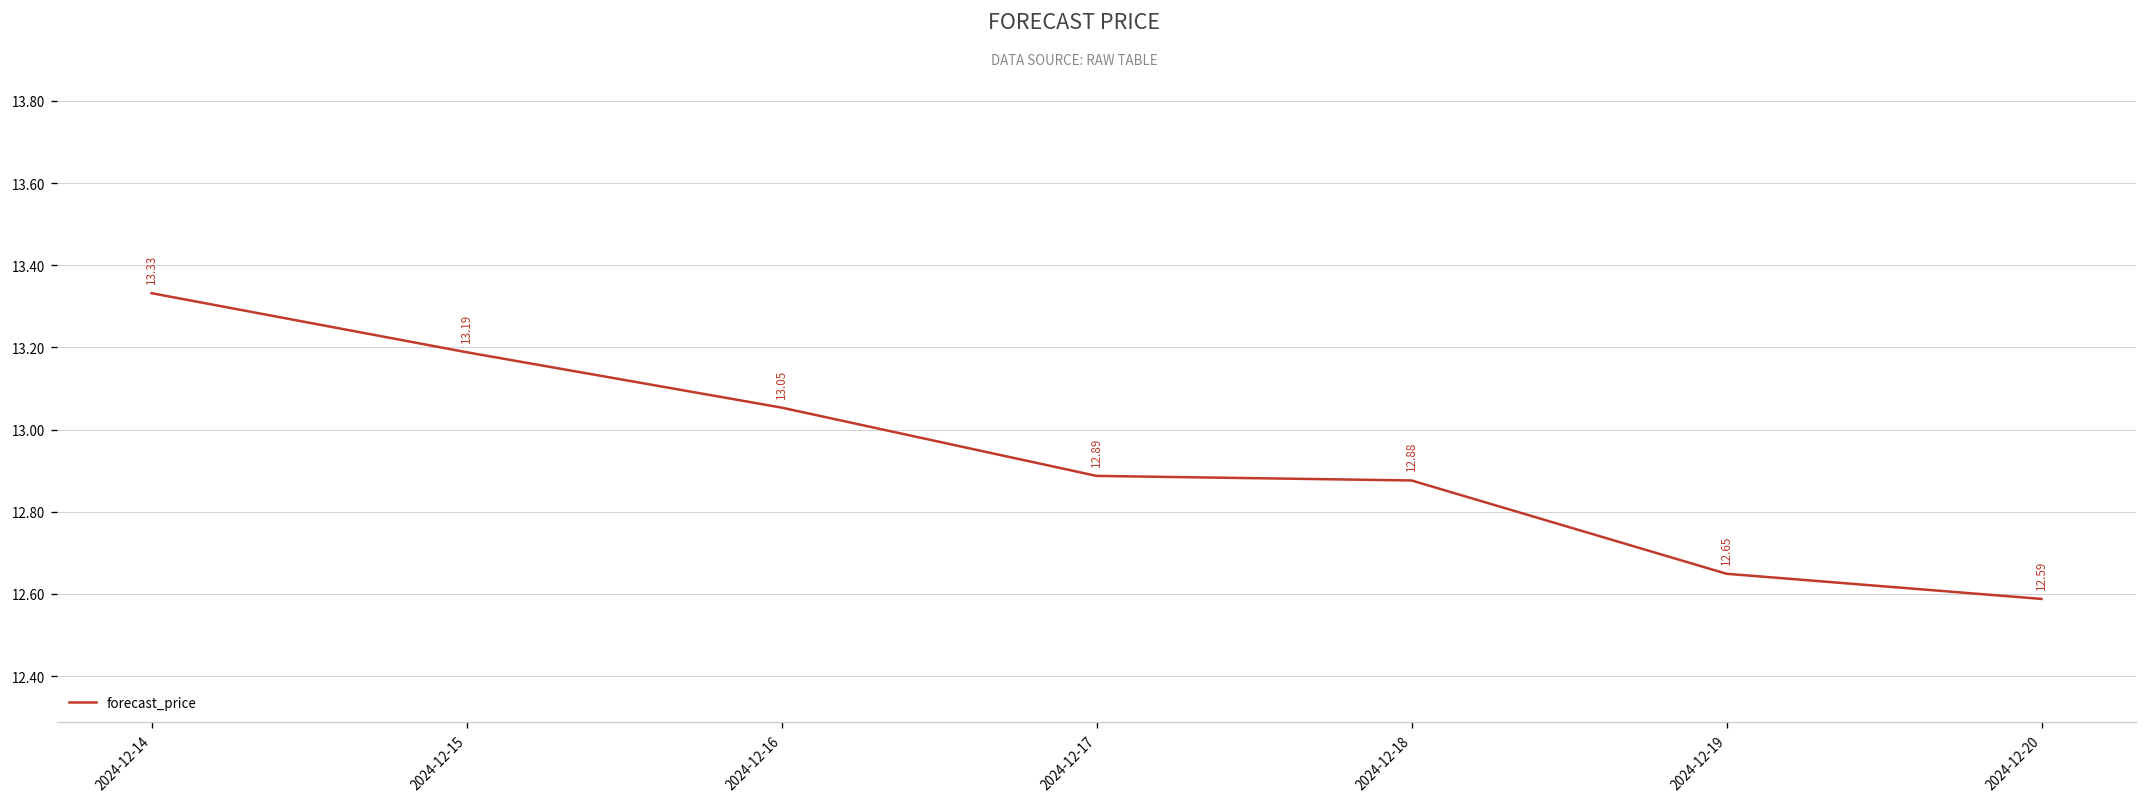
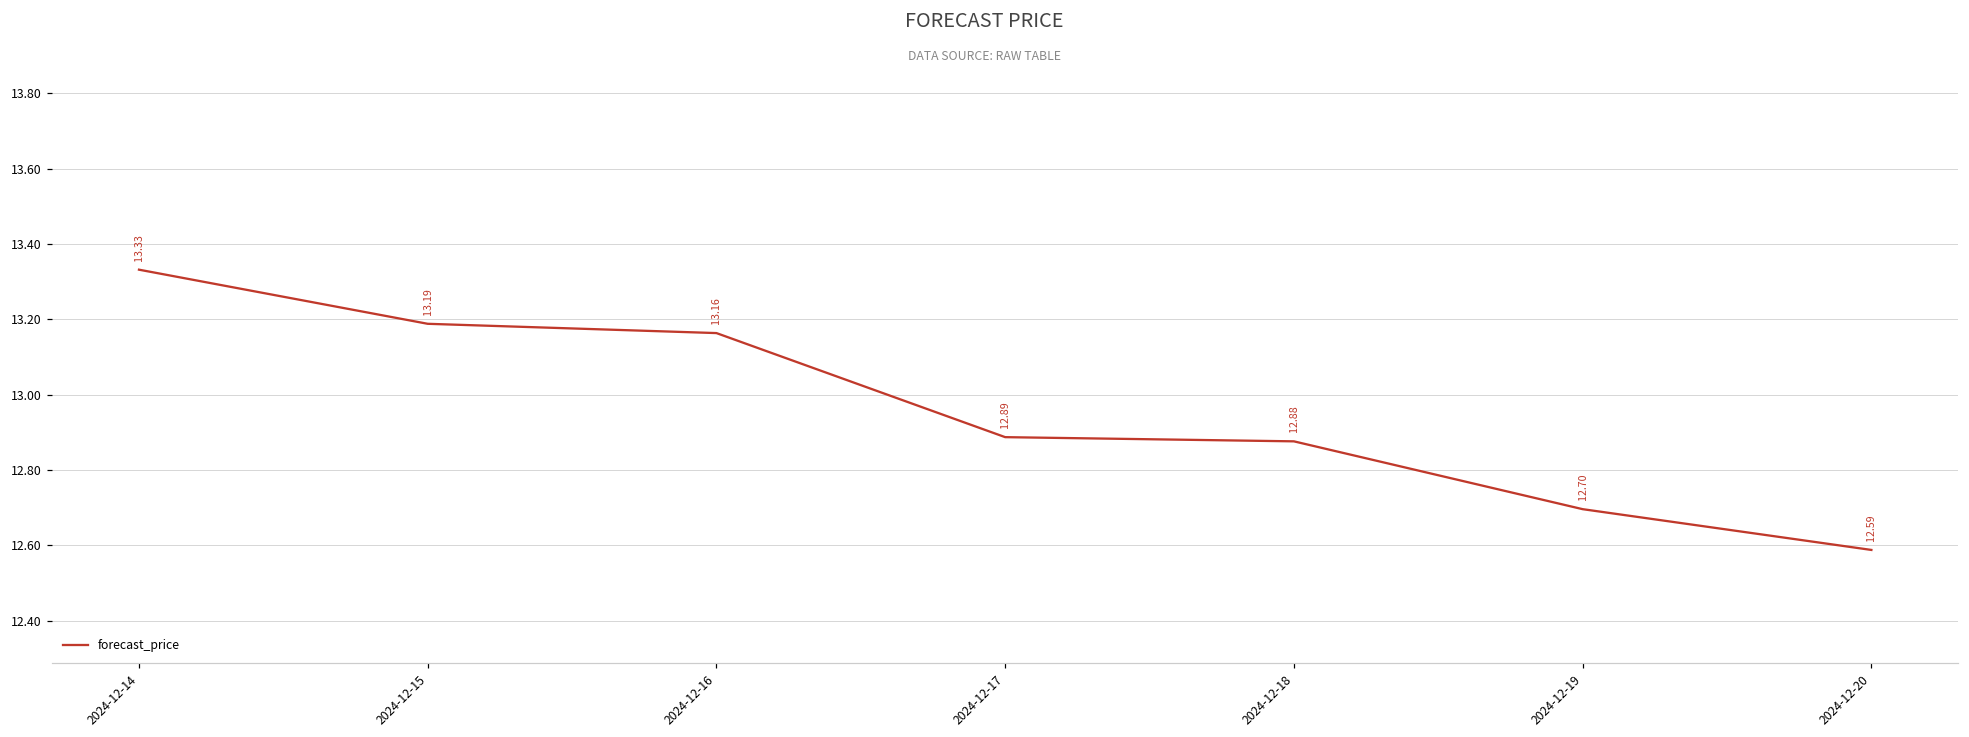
  {
    "2024-12-14": 13.33,
    "2024-12-15": 13.19,
-   "2024-12-16": 13.05,
+   "2024-12-16": 13.16,
    "2024-12-17": 12.89,
    "2024-12-18": 12.88,
-   "2024-12-19": 12.65,
+   "2024-12-19": 12.70,
    "2024-12-20": 12.59
  }
